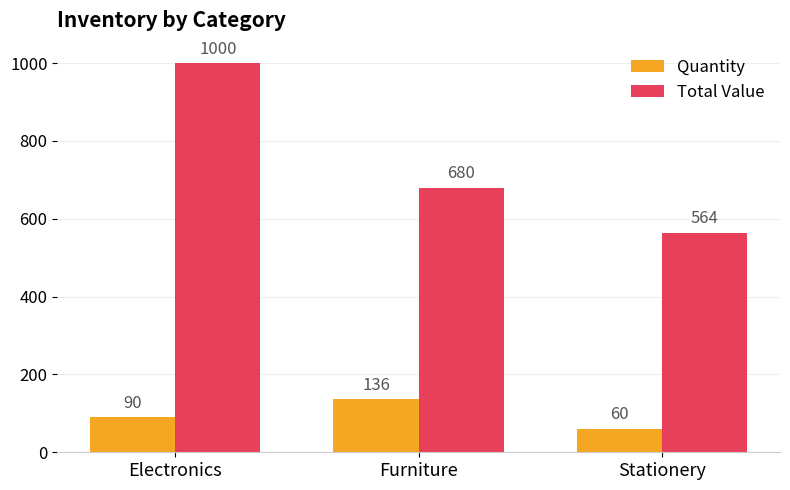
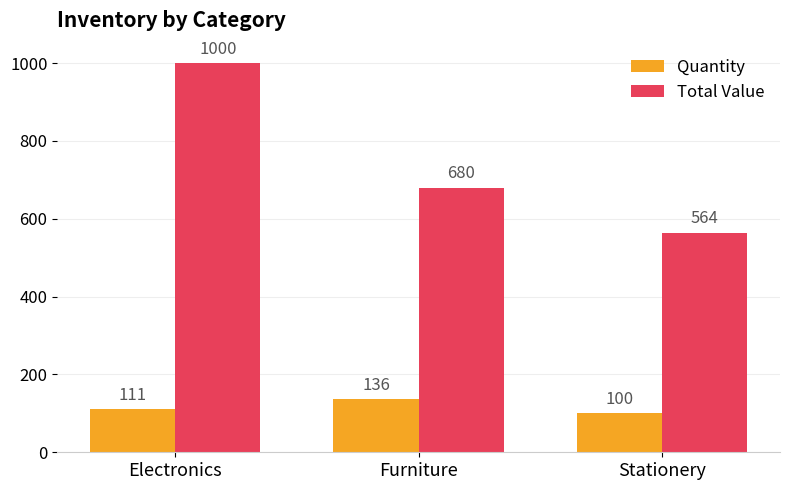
  {
    "Quantity": {
-     "Electronics": 90,
+     "Electronics": 111,
      "Furniture": 136,
-     "Stationery": 60
+     "Stationery": 100
    },
    "Total Value": {
      "Electronics": 1000,
      "Furniture": 680,
      "Stationery": 564
    }
  }
